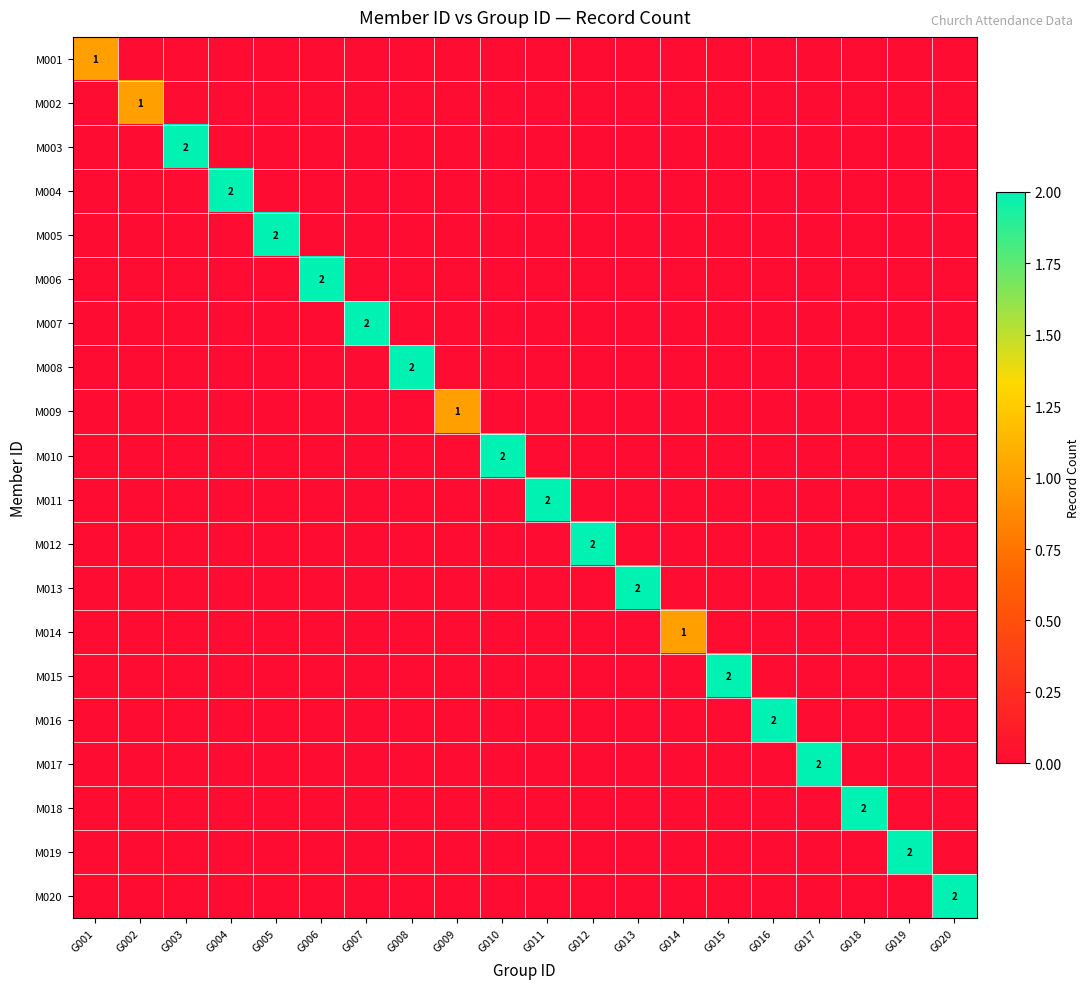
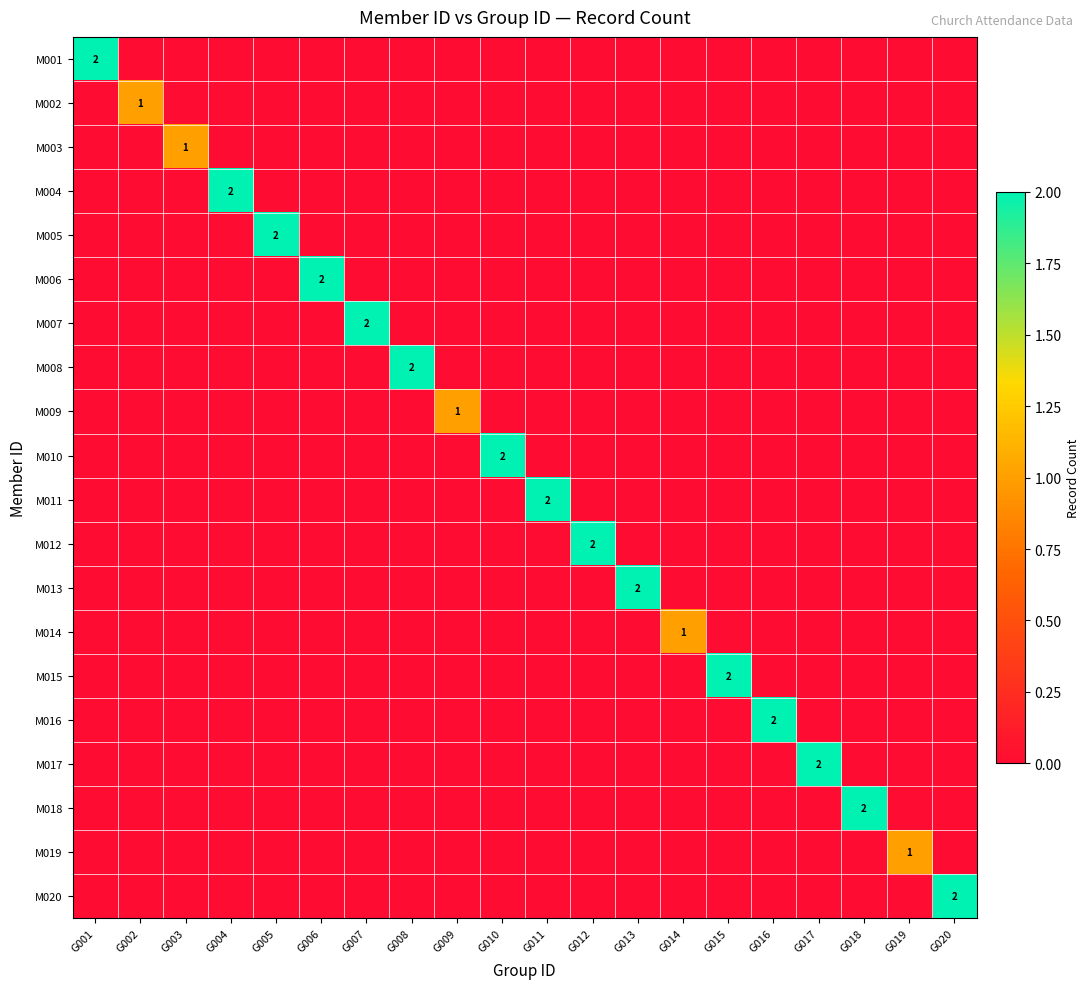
  {
    "M001": {
-     "G001": 1
+     "G001": 2
    },
    "M002": {
      "G002": 1
    },
    "M003": {
-     "G003": 2
+     "G003": 1
    },
    "M004": {
      "G004": 2
    },
    "M005": {
      "G005": 2
    },
    "M006": {
      "G006": 2
    },
    "M007": {
      "G007": 2
    },
    "M008": {
      "G008": 2
    },
    "M009": {
      "G009": 1
    },
    "M010": {
      "G010": 2
    },
    "M011": {
      "G011": 2
    },
    "M012": {
      "G012": 2
    },
    "M013": {
      "G013": 2
    },
    "M014": {
      "G014": 1
    },
    "M015": {
      "G015": 2
    },
    "M016": {
      "G016": 2
    },
    "M017": {
      "G017": 2
    },
    "M018": {
      "G018": 2
    },
    "M019": {
-     "G019": 2
+     "G019": 1
    },
    "M020": {
      "G020": 2
    }
  }
